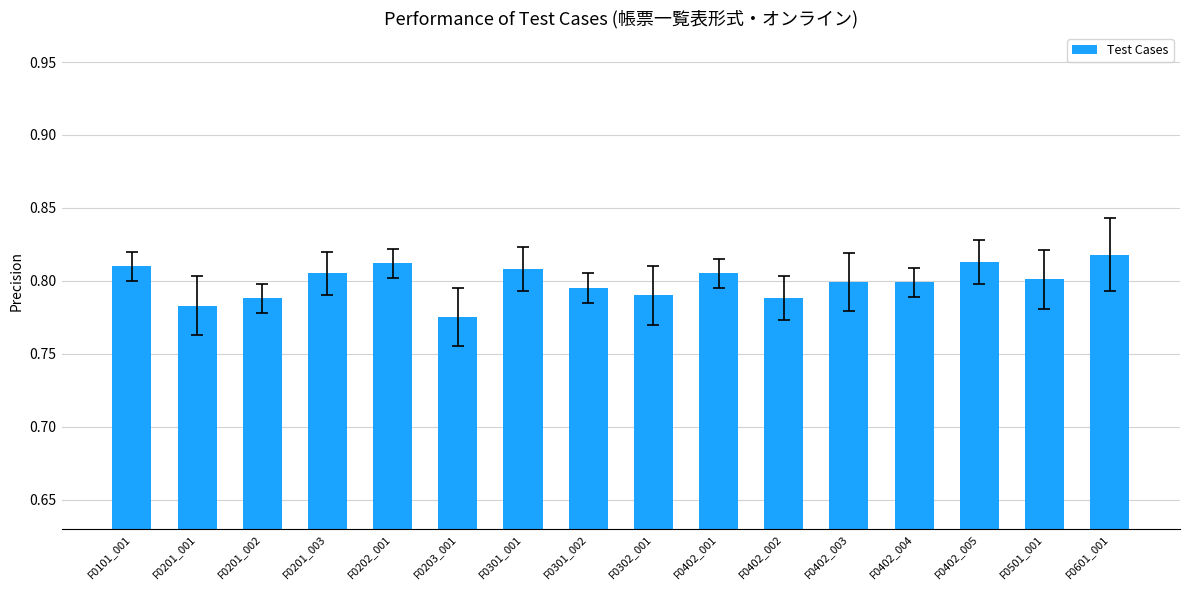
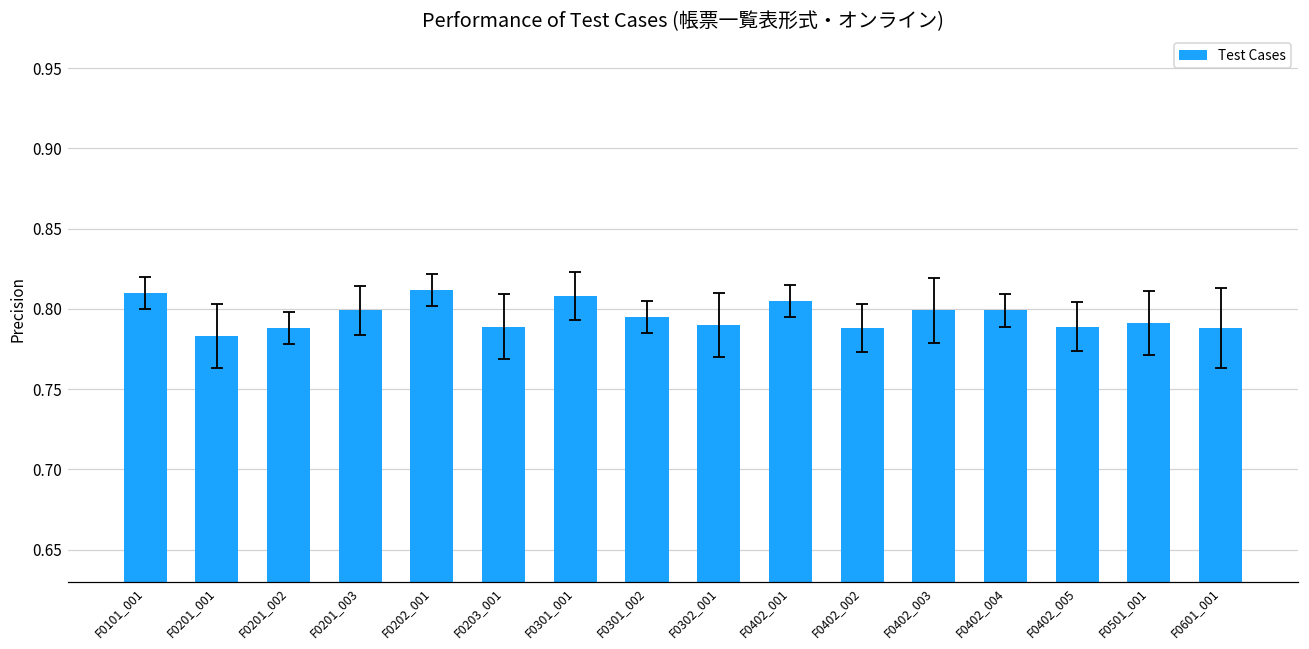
  {
    "Test Cases": {
      "F0101_001": 0.810,
      "F0201_001": 0.783,
      "F0201_002": 0.788,
-     "F0201_003": 0.805,
+     "F0201_003": 0.799,
      "F0202_001": 0.812,
-     "F0203_001": 0.775,
+     "F0203_001": 0.789,
      "F0301_001": 0.808,
      "F0301_002": 0.795,
      "F0302_001": 0.790,
      "F0402_001": 0.805,
      "F0402_002": 0.788,
      "F0402_003": 0.799,
      "F0402_004": 0.799,
-     "F0402_005": 0.813,
-     "F0501_001": 0.801,
-     "F0601_001": 0.818
+     "F0402_005": 0.789,
+     "F0501_001": 0.791,
+     "F0601_001": 0.788
    }
  }
